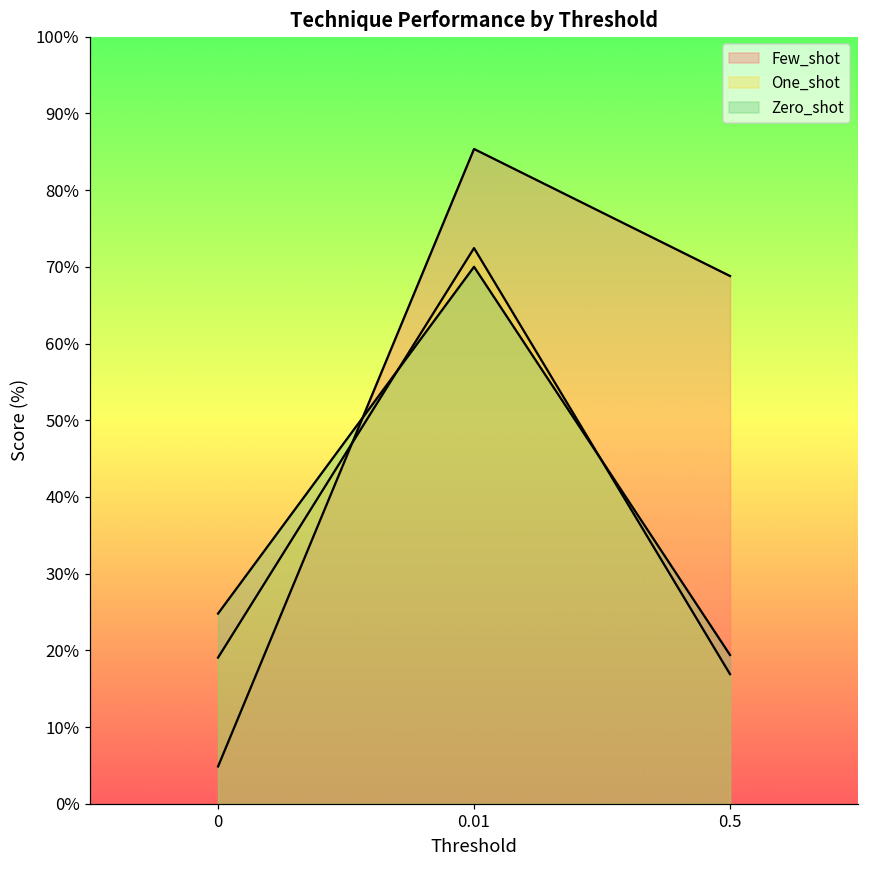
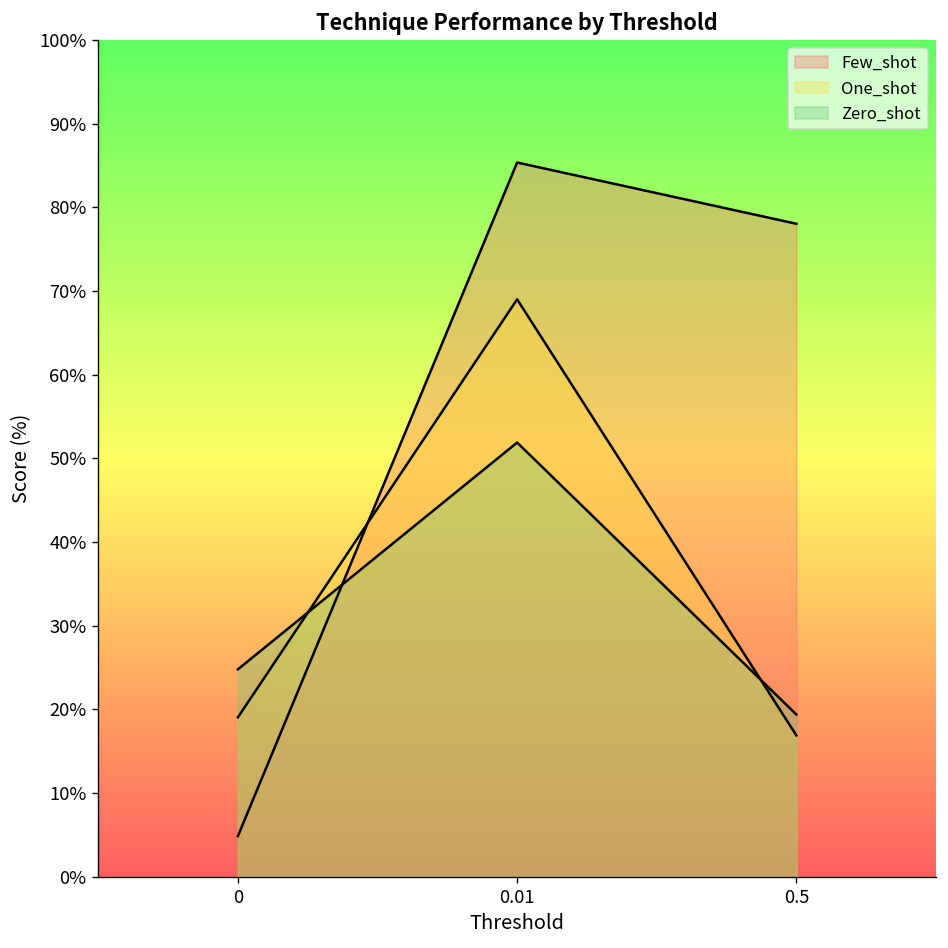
  {
    "Few_shot": {
      "0": "5%",
      "0.01": "85%",
-     "0.5": "69%"
+     "0.5": "78%"
    },
    "One_shot": {
      "0": "19%",
-     "0.01": "72%",
+     "0.01": "69%",
      "0.5": "17%"
    },
    "Zero_shot": {
      "0": "25%",
-     "0.01": "70%",
+     "0.01": "52%",
      "0.5": "19%"
    }
  }
